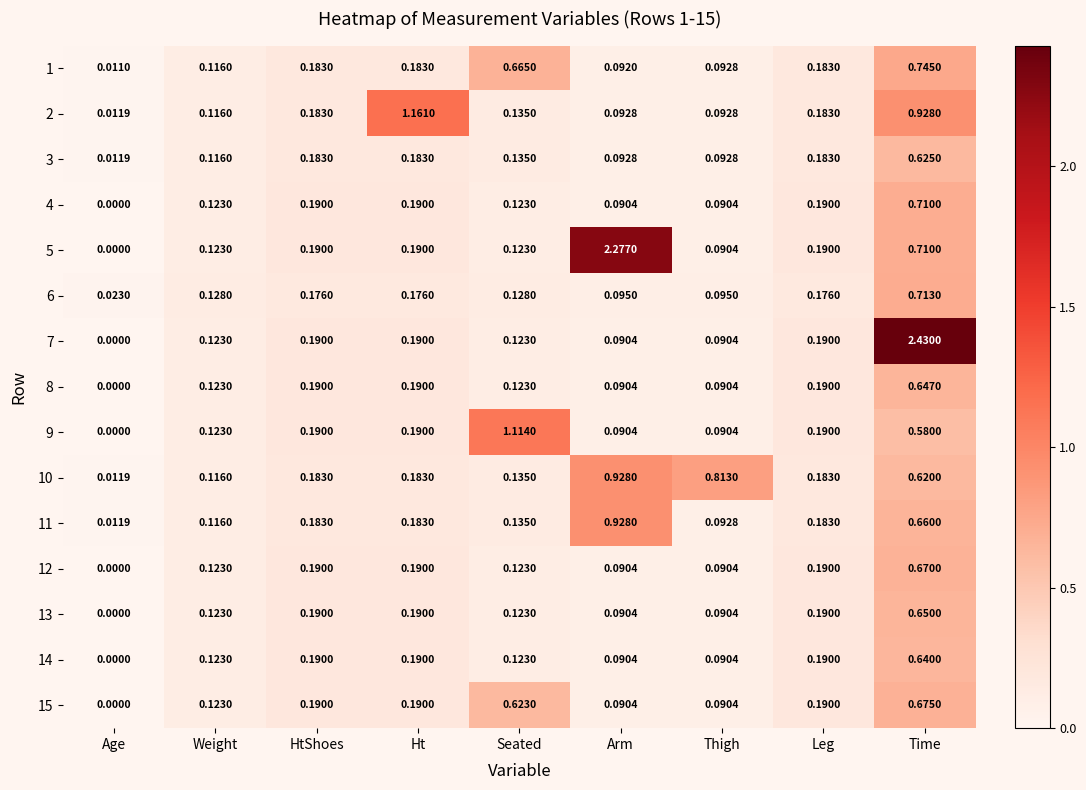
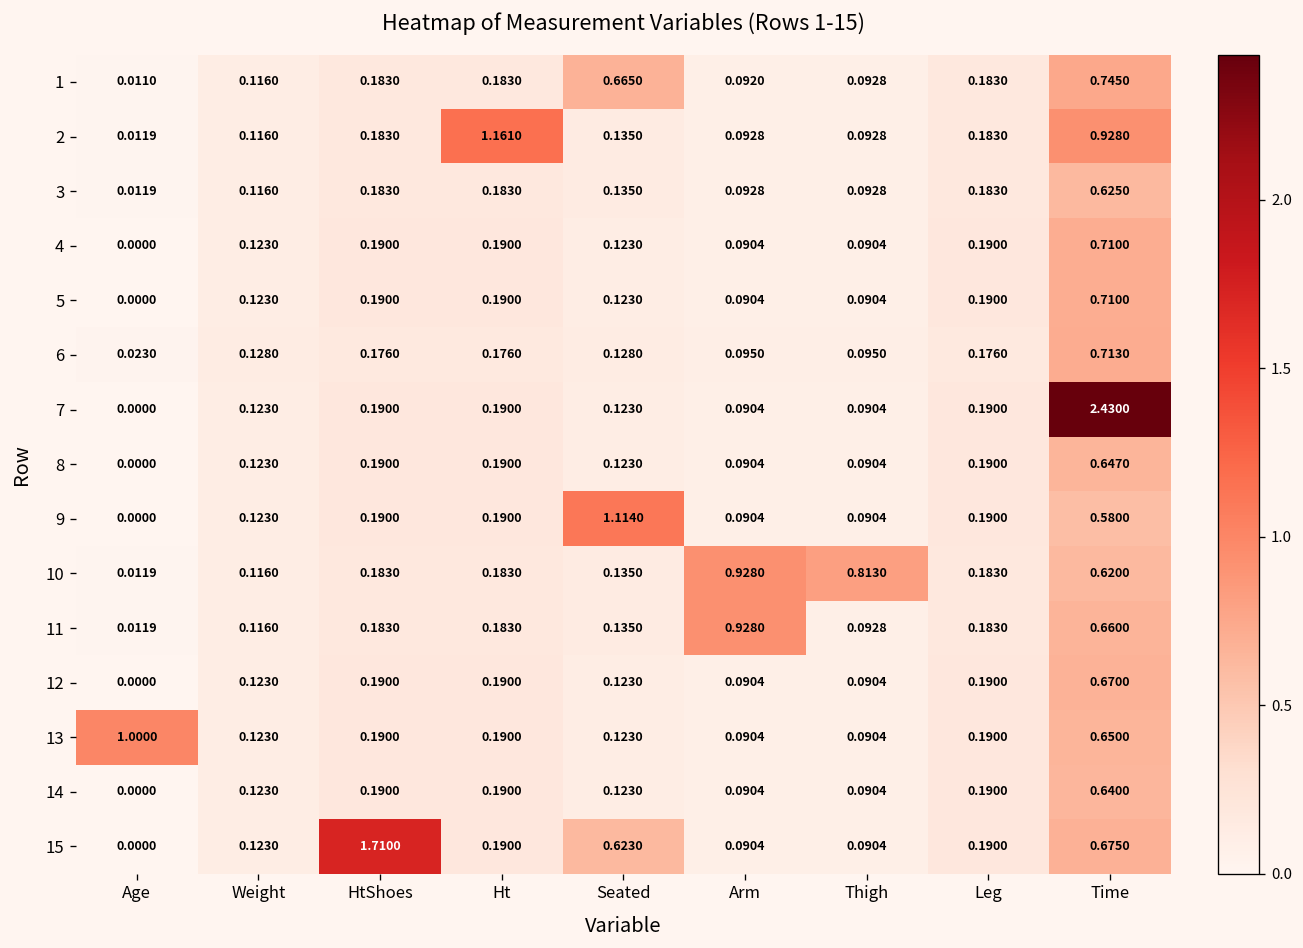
  {
    "1": {
      "Age": 0.0110,
      "Weight": 0.1160,
      "HtShoes": 0.1830,
      "Ht": 0.1830,
      "Seated": 0.6650,
      "Arm": 0.0920,
      "Thigh": 0.0928,
      "Leg": 0.1830,
      "Time": 0.7450
    },
    "2": {
      "Age": 0.0119,
      "Weight": 0.1160,
      "HtShoes": 0.1830,
      "Ht": 1.1610,
      "Seated": 0.1350,
      "Arm": 0.0928,
      "Thigh": 0.0928,
      "Leg": 0.1830,
      "Time": 0.9280
    },
    "3": {
      "Age": 0.0119,
      "Weight": 0.1160,
      "HtShoes": 0.1830,
      "Ht": 0.1830,
      "Seated": 0.1350,
      "Arm": 0.0928,
      "Thigh": 0.0928,
      "Leg": 0.1830,
      "Time": 0.6250
    },
    "4": {
      "Age": 0.0000,
      "Weight": 0.1230,
      "HtShoes": 0.1900,
      "Ht": 0.1900,
      "Seated": 0.1230,
      "Arm": 0.0904,
      "Thigh": 0.0904,
      "Leg": 0.1900,
      "Time": 0.7100
    },
    "5": {
      "Age": 0.0000,
      "Weight": 0.1230,
      "HtShoes": 0.1900,
      "Ht": 0.1900,
      "Seated": 0.1230,
-     "Arm": 2.2770,
+     "Arm": 0.0904,
      "Thigh": 0.0904,
      "Leg": 0.1900,
      "Time": 0.7100
    },
    "6": {
      "Age": 0.0230,
      "Weight": 0.1280,
      "HtShoes": 0.1760,
      "Ht": 0.1760,
      "Seated": 0.1280,
      "Arm": 0.0950,
      "Thigh": 0.0950,
      "Leg": 0.1760,
      "Time": 0.7130
    },
    "7": {
      "Age": 0.0000,
      "Weight": 0.1230,
      "HtShoes": 0.1900,
      "Ht": 0.1900,
      "Seated": 0.1230,
      "Arm": 0.0904,
      "Thigh": 0.0904,
      "Leg": 0.1900,
      "Time": 2.4300
    },
    "8": {
      "Age": 0.0000,
      "Weight": 0.1230,
      "HtShoes": 0.1900,
      "Ht": 0.1900,
      "Seated": 0.1230,
      "Arm": 0.0904,
      "Thigh": 0.0904,
      "Leg": 0.1900,
      "Time": 0.6470
    },
    "9": {
      "Age": 0.0000,
      "Weight": 0.1230,
      "HtShoes": 0.1900,
      "Ht": 0.1900,
      "Seated": 1.1140,
      "Arm": 0.0904,
      "Thigh": 0.0904,
      "Leg": 0.1900,
      "Time": 0.5800
    },
    "10": {
      "Age": 0.0119,
      "Weight": 0.1160,
      "HtShoes": 0.1830,
      "Ht": 0.1830,
      "Seated": 0.1350,
      "Arm": 0.9280,
      "Thigh": 0.8130,
      "Leg": 0.1830,
      "Time": 0.6200
    },
    "11": {
      "Age": 0.0119,
      "Weight": 0.1160,
      "HtShoes": 0.1830,
      "Ht": 0.1830,
      "Seated": 0.1350,
      "Arm": 0.9280,
      "Thigh": 0.0928,
      "Leg": 0.1830,
      "Time": 0.6600
    },
    "12": {
      "Age": 0.0000,
      "Weight": 0.1230,
      "HtShoes": 0.1900,
      "Ht": 0.1900,
      "Seated": 0.1230,
      "Arm": 0.0904,
      "Thigh": 0.0904,
      "Leg": 0.1900,
      "Time": 0.6700
    },
    "13": {
-     "Age": 0.0000,
+     "Age": 1.0000,
      "Weight": 0.1230,
      "HtShoes": 0.1900,
      "Ht": 0.1900,
      "Seated": 0.1230,
      "Arm": 0.0904,
      "Thigh": 0.0904,
      "Leg": 0.1900,
      "Time": 0.6500
    },
    "14": {
      "Age": 0.0000,
      "Weight": 0.1230,
      "HtShoes": 0.1900,
      "Ht": 0.1900,
      "Seated": 0.1230,
      "Arm": 0.0904,
      "Thigh": 0.0904,
      "Leg": 0.1900,
      "Time": 0.6400
    },
    "15": {
      "Age": 0.0000,
      "Weight": 0.1230,
-     "HtShoes": 0.1900,
+     "HtShoes": 1.7100,
      "Ht": 0.1900,
      "Seated": 0.6230,
      "Arm": 0.0904,
      "Thigh": 0.0904,
      "Leg": 0.1900,
      "Time": 0.6750
    }
  }
